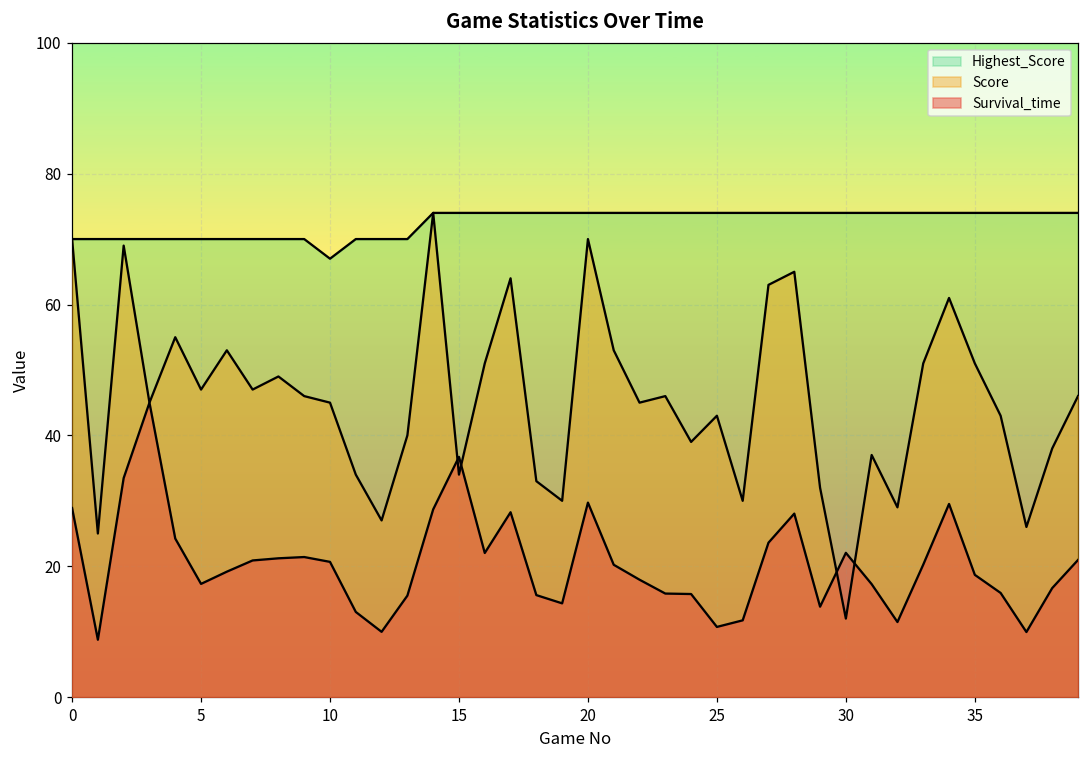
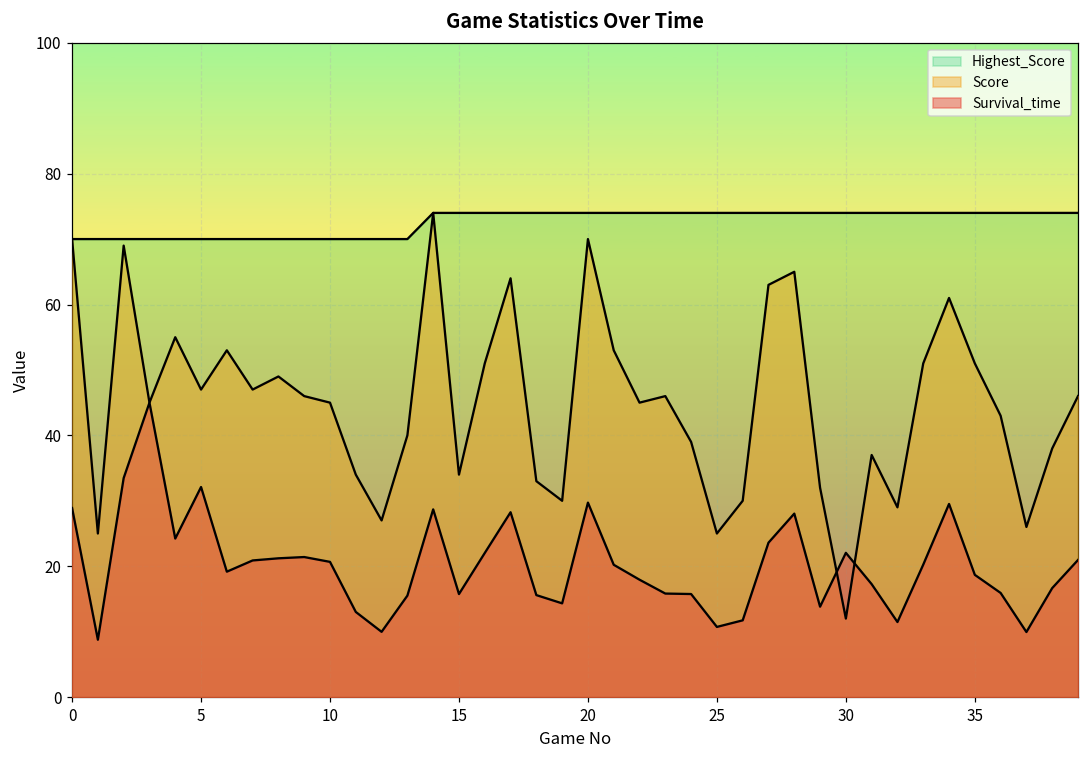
  {
    "Highest_Score": {
      "5": 70,
-     "10": 67,
+     "10": 70,
      "15": 74,
      "20": 74,
      "25": 74,
      "30": 74,
      "35": 74
    },
    "Score": {
      "5": 47,
      "10": 45,
      "15": 34,
      "20": 70,
-     "25": 43,
+     "25": 25,
      "30": 12,
      "35": 51
    },
    "Survival_time": {
      "0": 29,
-     "5": 17,
+     "5": 32,
      "10": 21,
-     "15": 37,
+     "15": 16,
      "20": 30,
      "25": 11,
      "30": 22,
      "35": 19
    }
  }
